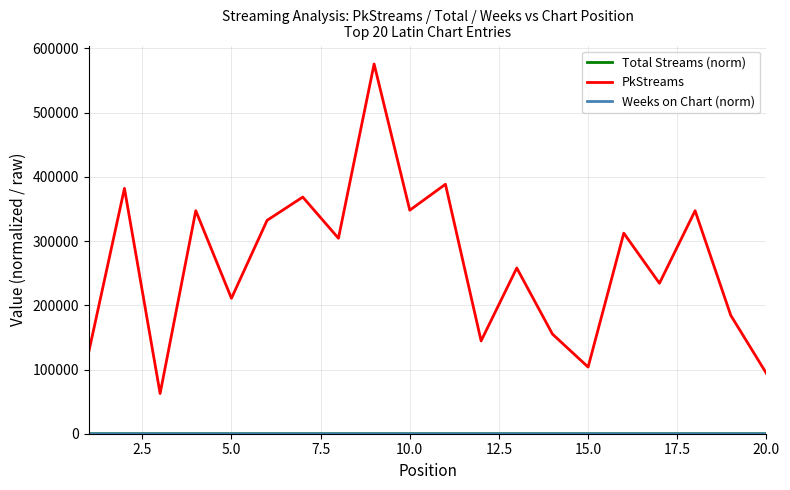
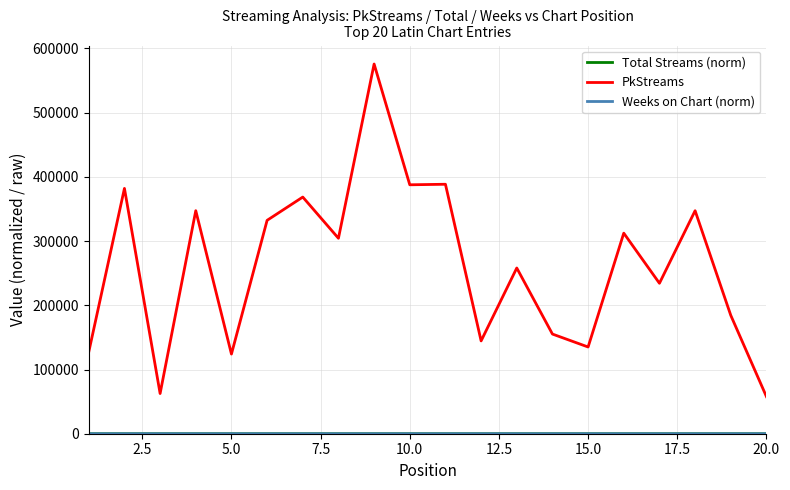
  {
    "Weeks on Chart (norm)": {
      "5.0": 0,
      "10.0": 0,
      "15.0": 0,
      "20.0": 0
    },
    "PkStreams": {
-     "5.0": 210000,
-     "10.0": 350000,
-     "15.0": 100000,
-     "20.0": 90000
+     "5.0": 120000,
+     "10.0": 390000,
+     "15.0": 140000,
+     "20.0": 60000
    }
  }
